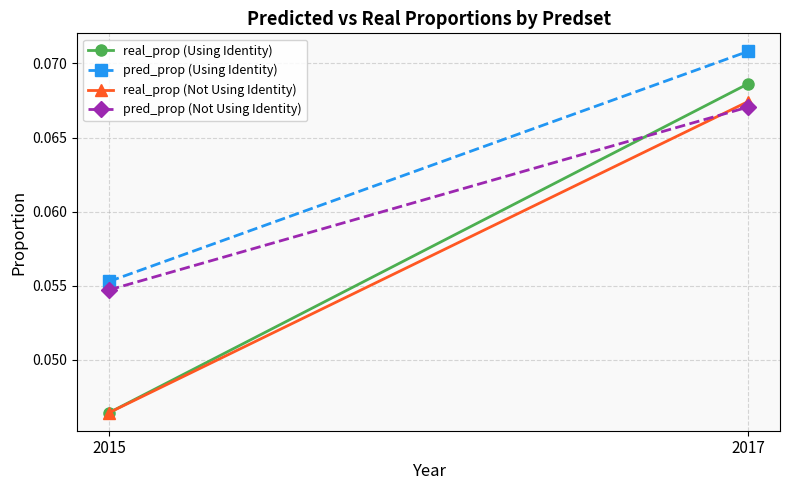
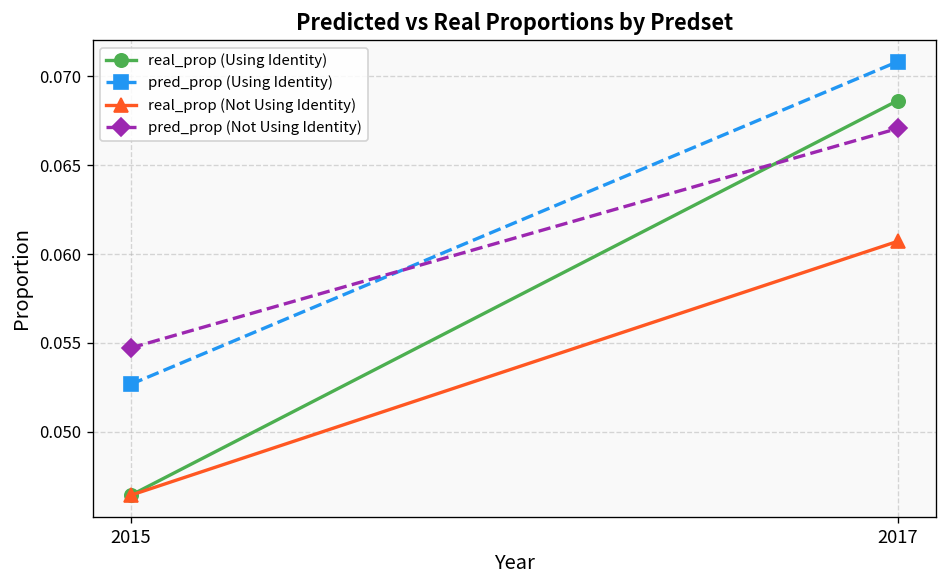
  {
    "real_prop (Using Identity)": {
      "2017": 0.0686
    },
    "pred_prop (Using Identity)": {
-     "2015": 0.0553,
+     "2015": 0.0527,
      "2017": 0.0708
    },
    "real_prop (Not Using Identity)": {
-     "2017": 0.0674
+     "2017": 0.0607
    },
    "pred_prop (Not Using Identity)": {
      "2015": 0.0547,
      "2017": 0.0671
    }
  }
